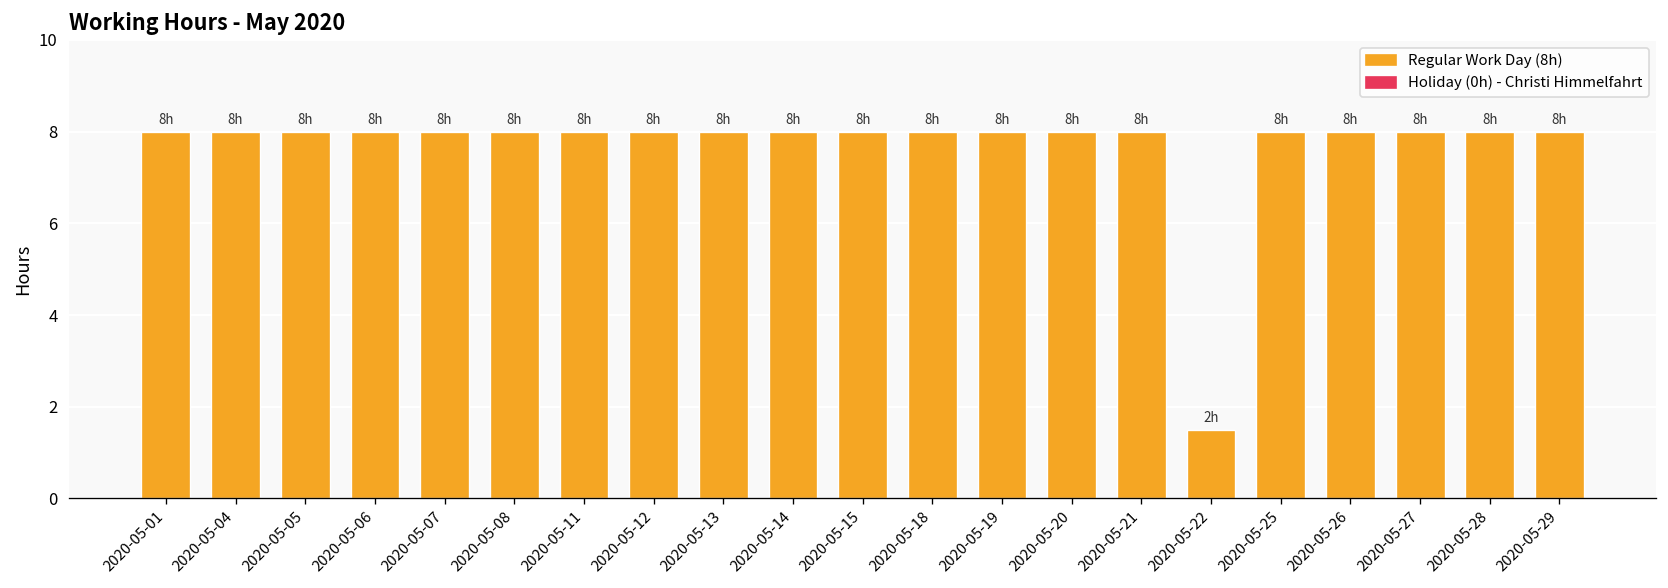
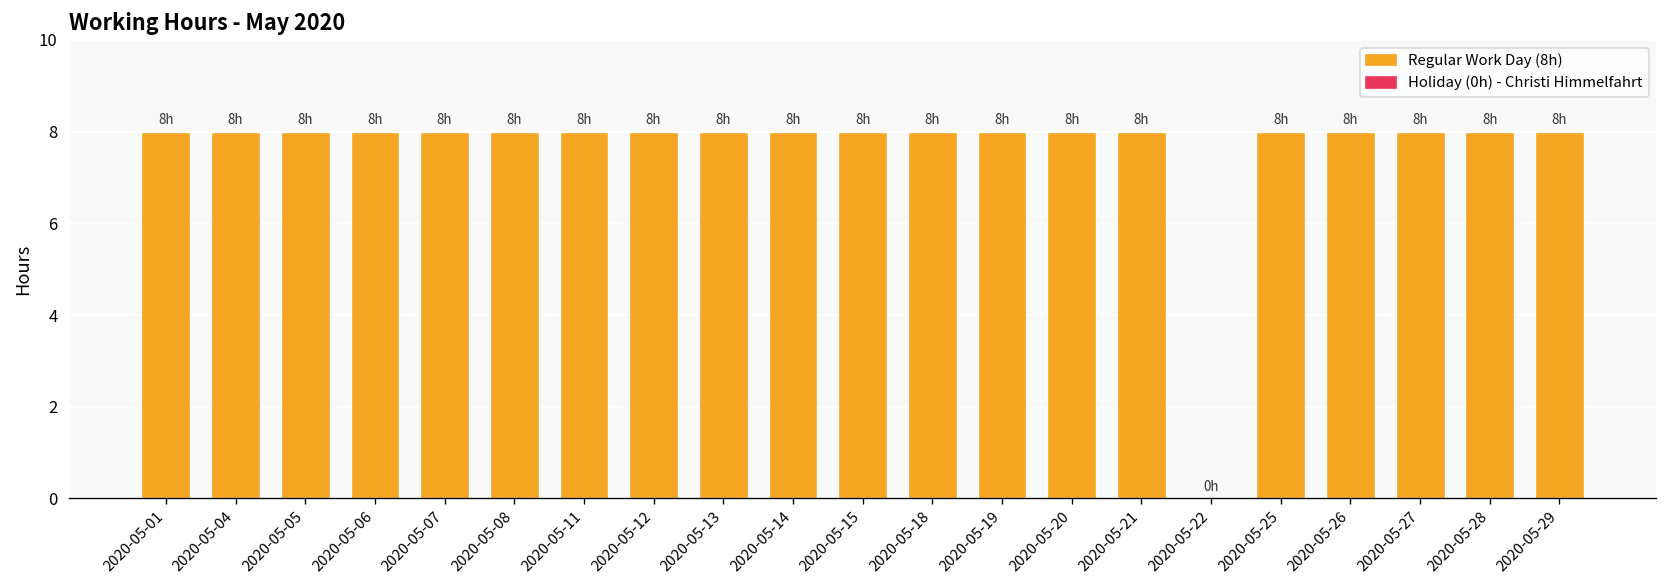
  {
    "2020-05-01": "8h",
    "2020-05-04": "8h",
    "2020-05-05": "8h",
    "2020-05-06": "8h",
    "2020-05-07": "8h",
    "2020-05-08": "8h",
    "2020-05-11": "8h",
    "2020-05-12": "8h",
    "2020-05-13": "8h",
    "2020-05-14": "8h",
    "2020-05-15": "8h",
    "2020-05-18": "8h",
    "2020-05-19": "8h",
    "2020-05-20": "8h",
    "2020-05-21": "8h",
-   "2020-05-22": "2h",
+   "2020-05-22": "0h",
    "2020-05-25": "8h",
    "2020-05-26": "8h",
    "2020-05-27": "8h",
    "2020-05-28": "8h",
    "2020-05-29": "8h"
  }
